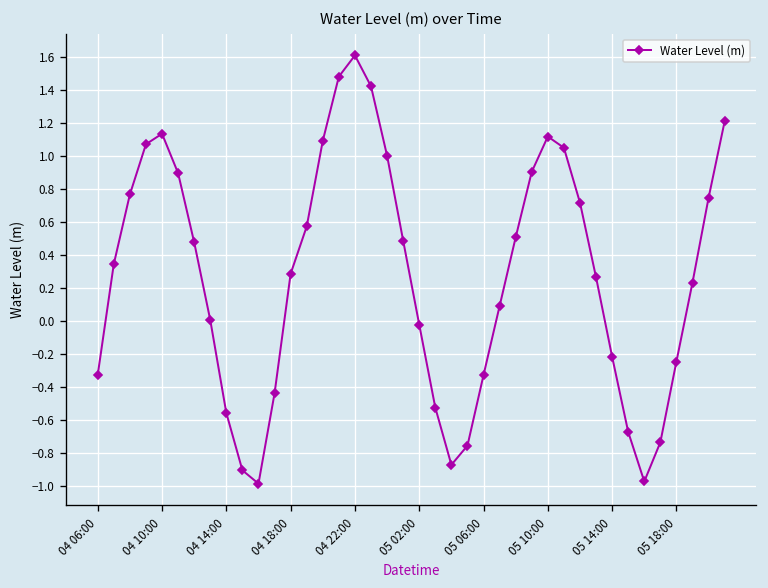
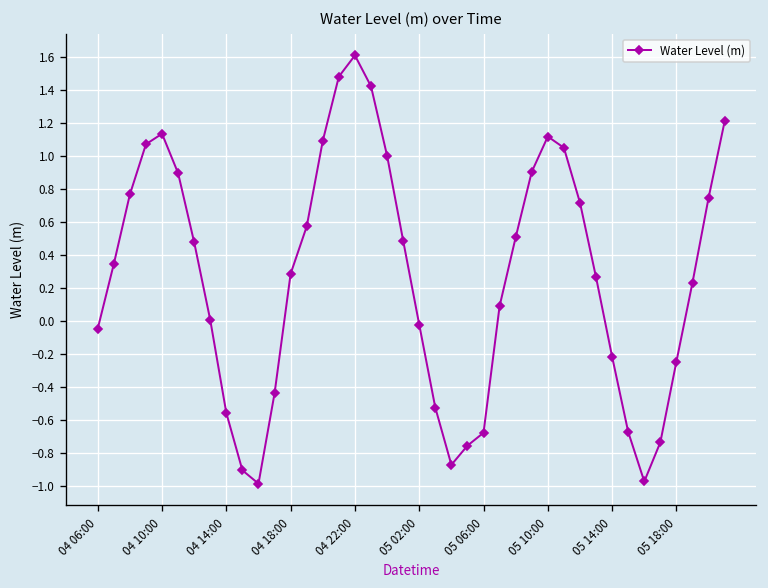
  {
-   "04 06:00": -0.33,
+   "04 06:00": -0.05,
    "04 10:00": 1.14,
    "04 14:00": -0.56,
    "04 18:00": 0.29,
    "04 22:00": 1.61,
    "05 02:00": -0.02,
-   "05 06:00": -0.33,
+   "05 06:00": -0.68,
    "05 10:00": 1.12,
    "05 14:00": -0.22,
    "05 18:00": -0.24
  }
